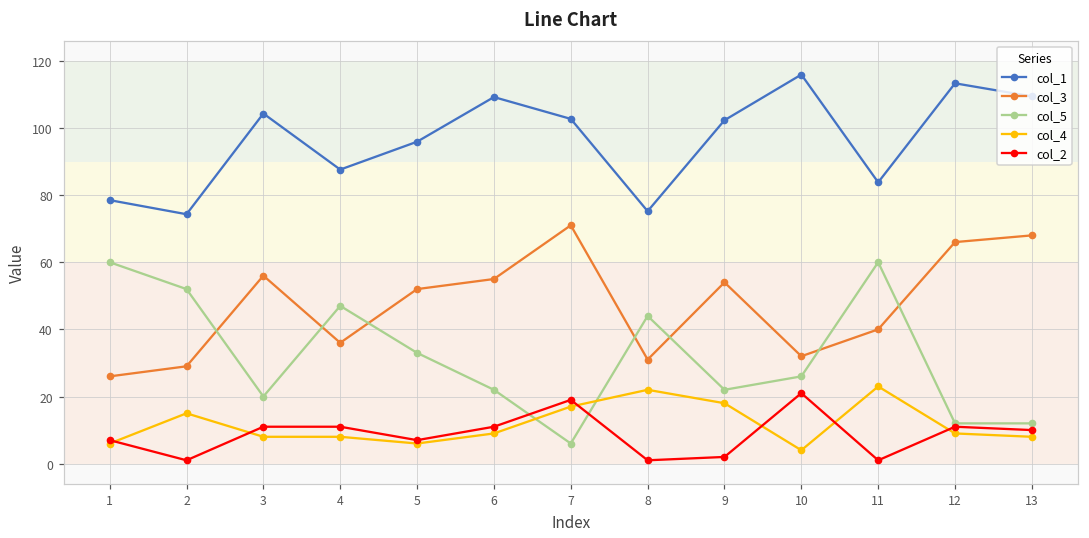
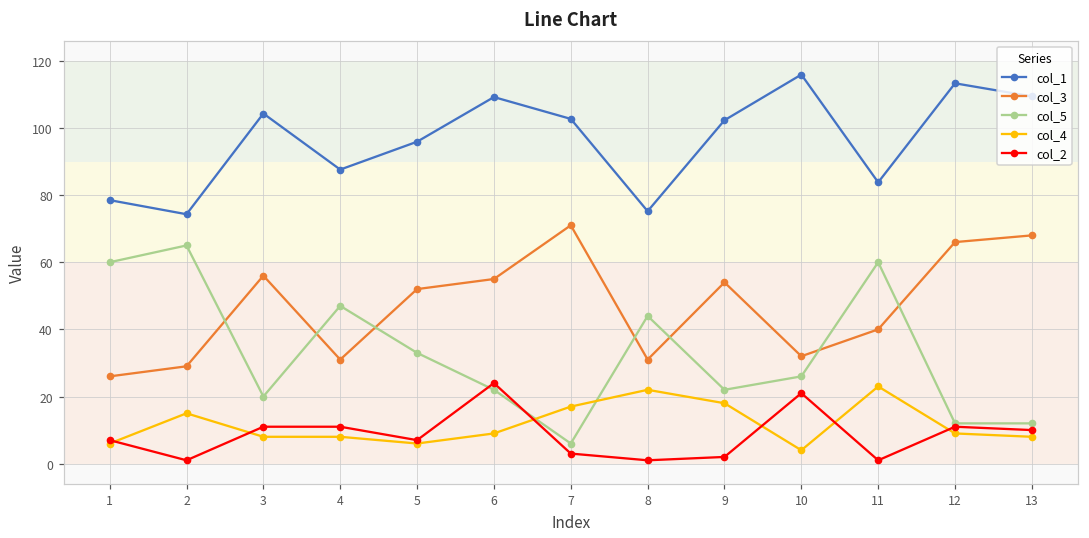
  {
    "col_1": {
      "1": 79,
      "2": 74,
      "3": 104,
      "4": 88,
      "5": 96,
      "6": 109,
      "7": 103,
      "8": 75,
      "9": 102,
      "10": 116,
      "11": 84,
      "12": 113
    },
    "col_3": {
      "1": 26,
      "2": 29,
      "3": 56,
-     "4": 36,
+     "4": 31,
      "5": 52,
      "6": 55,
      "7": 71,
      "8": 31,
      "9": 54,
      "10": 32,
      "11": 40,
      "12": 66,
      "13": 68
    },
    "col_5": {
      "1": 60,
-     "2": 52,
+     "2": 65,
      "3": 20,
      "4": 47,
      "5": 33,
      "6": 22,
      "7": 6,
      "8": 44,
      "9": 22,
      "10": 26,
      "11": 60,
      "12": 12,
      "13": 12
    },
    "col_4": {
      "1": 6,
      "2": 15,
      "3": 8,
      "4": 8,
      "5": 6,
      "6": 9,
      "7": 17,
      "8": 22,
      "9": 18,
      "10": 4,
      "11": 23,
      "12": 9,
      "13": 8
    },
    "col_2": {
      "1": 7,
      "2": 1,
      "3": 11,
      "4": 11,
      "5": 7,
-     "6": 11,
-     "7": 19,
+     "6": 24,
+     "7": 3,
      "8": 1,
      "9": 2,
      "10": 21,
      "11": 1,
      "12": 11,
      "13": 10
    }
  }
